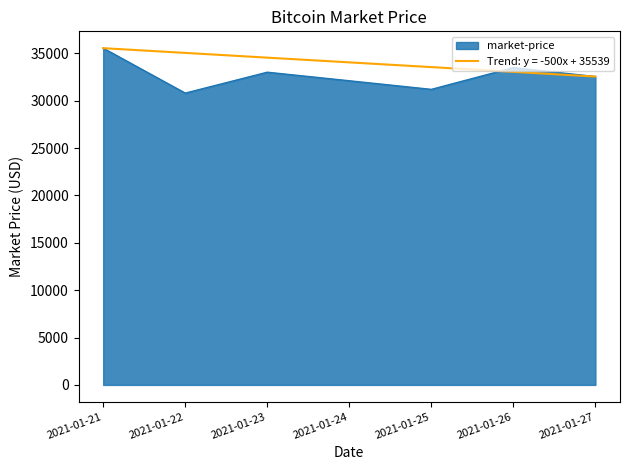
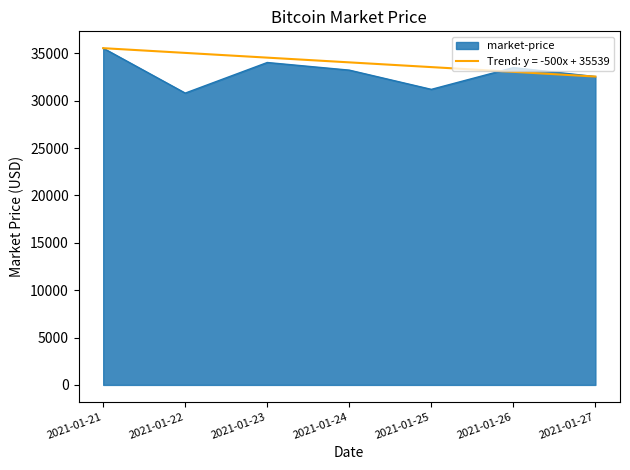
  {
    "market-price": {
      "2021-01-22": 31000,
-     "2021-01-23": 33000,
-     "2021-01-24": 32000,
+     "2021-01-23": 34000,
+     "2021-01-24": 33000,
      "2021-01-25": 31000
    },
    "Trend: y = -500x + 35539": {
      "2021-01-22": 35000,
      "2021-01-23": 35000,
      "2021-01-24": 34000,
      "2021-01-25": 34000,
      "2021-01-26": 33000
    }
  }
